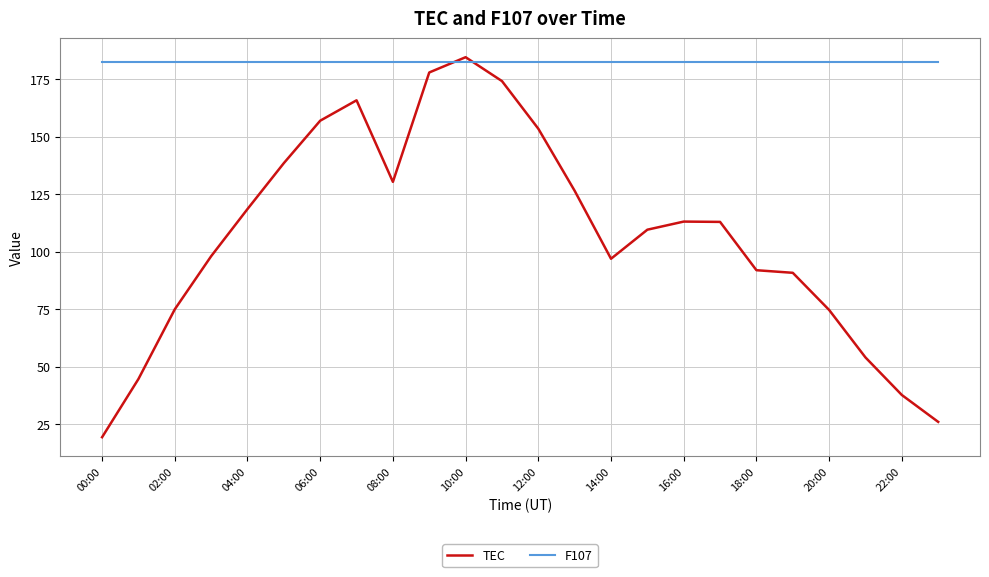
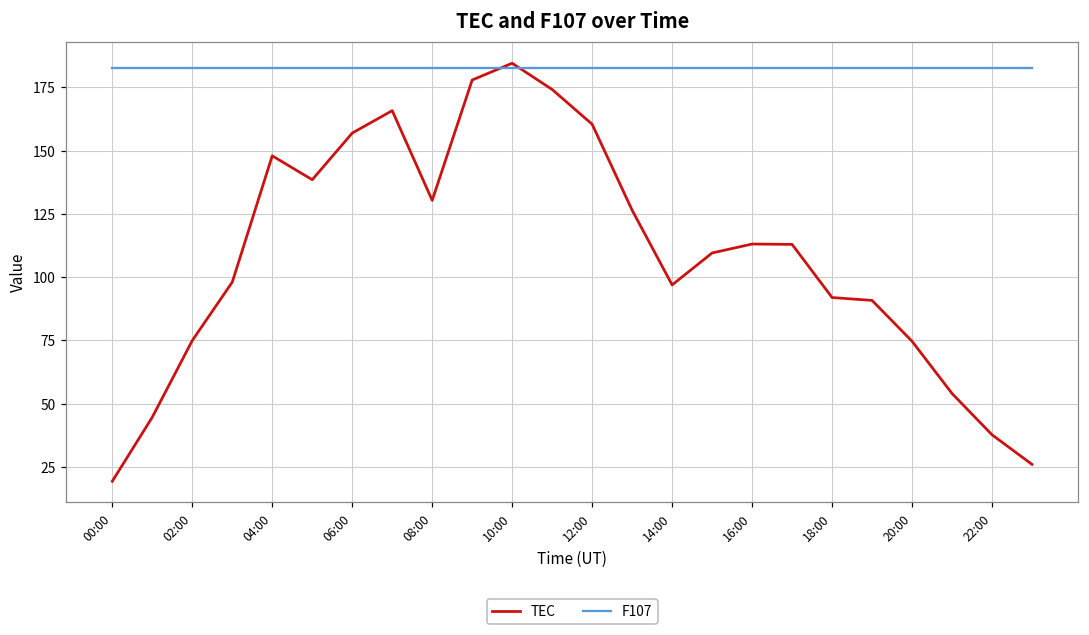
  {
    "TEC": {
      "00:00": 19,
      "02:00": 75,
-     "04:00": 119,
+     "04:00": 148,
      "06:00": 157,
      "08:00": 130,
      "10:00": 185,
-     "12:00": 153,
+     "12:00": 160,
      "14:00": 97,
      "16:00": 113,
      "18:00": 92,
      "20:00": 75,
      "22:00": 38
    },
    "F107": {
      "00:00": 183,
      "02:00": 183,
      "04:00": 183,
      "06:00": 183,
      "08:00": 183,
      "10:00": 183,
      "12:00": 183,
      "14:00": 183,
      "16:00": 183,
      "18:00": 183,
      "20:00": 183,
      "22:00": 183
    }
  }
